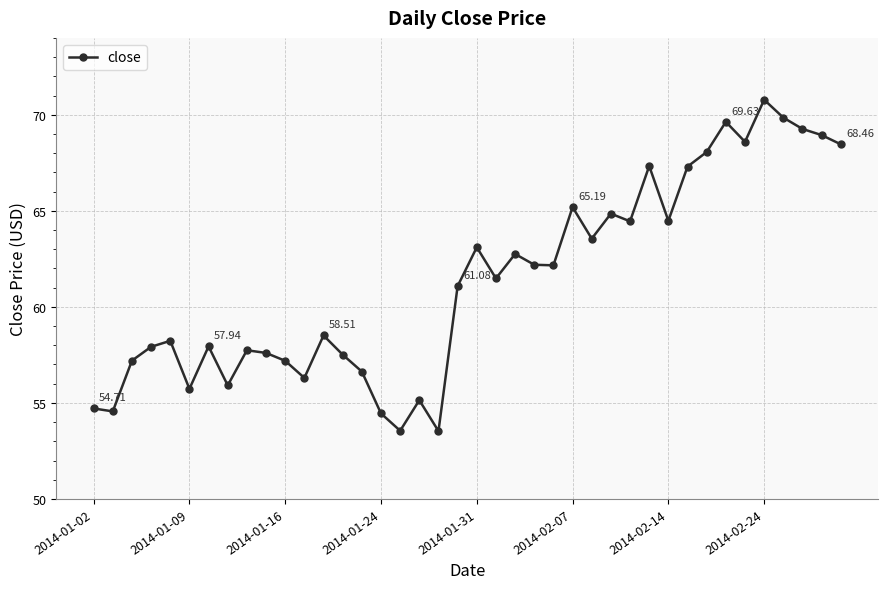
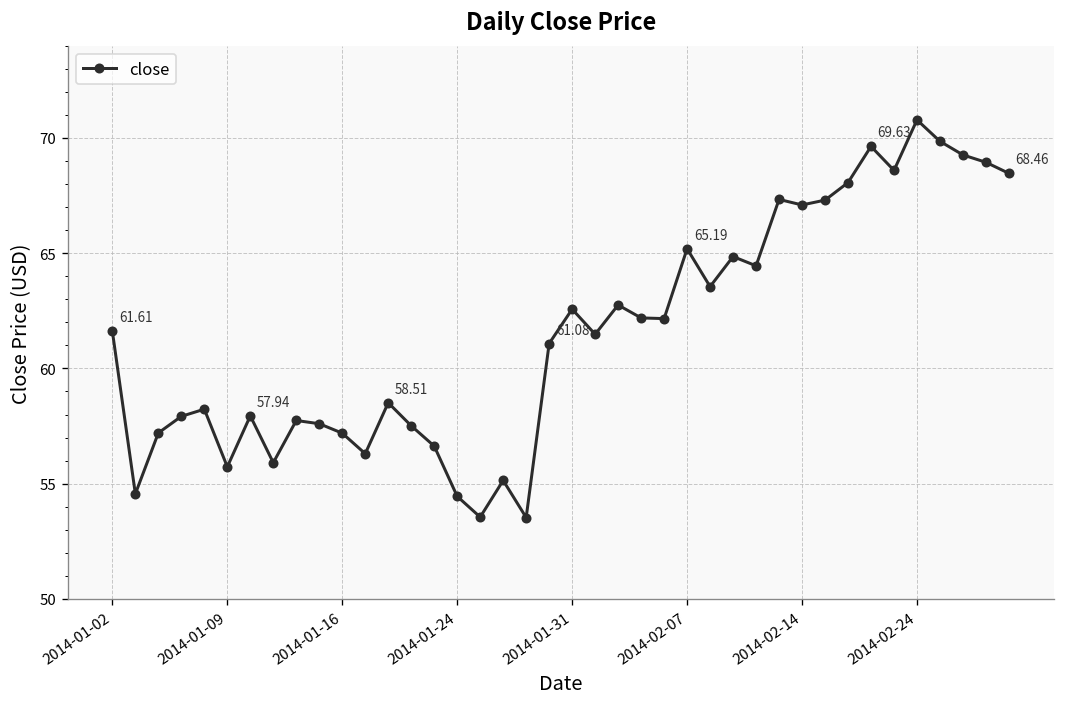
  {
-   "2014-01-02": 54.71,
-   "2014-01-31": 63.1,
+   "2014-01-02": 61.61,
+   "2014-01-31": 62.6,
    "2014-02-07": 65.19,
-   "2014-02-14": 64.5
+   "2014-02-14": 67.1
  }
